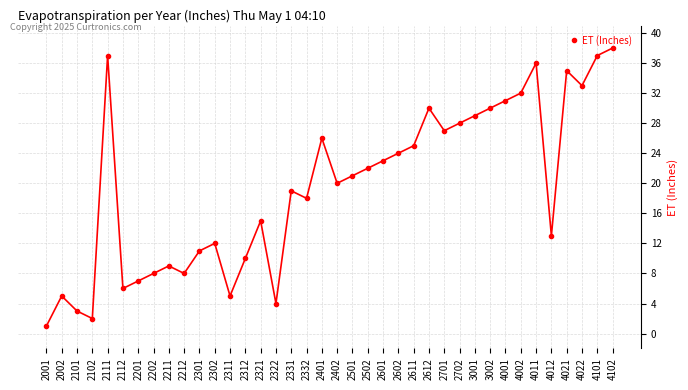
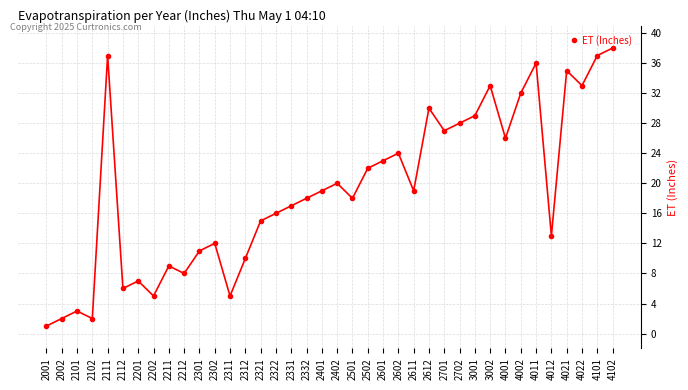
  {
    "2001": 1,
-   "2002": 5,
+   "2002": 2,
    "2101": 3,
    "2102": 2,
    "2111": 37,
    "2112": 6,
    "2201": 7,
-   "2202": 8,
+   "2202": 5,
    "2211": 9,
    "2212": 8,
    "2301": 11,
    "2302": 12,
    "2311": 5,
    "2312": 10,
    "2321": 15,
-   "2322": 4,
-   "2331": 19,
+   "2322": 16,
+   "2331": 17,
    "2332": 18,
-   "2401": 26,
+   "2401": 19,
    "2402": 20,
-   "2501": 21,
+   "2501": 18,
    "2502": 22,
    "2601": 23,
    "2602": 24,
-   "2611": 25,
+   "2611": 19,
    "2612": 30,
    "2701": 27,
    "2702": 28,
    "3001": 29,
-   "3002": 30,
-   "4001": 31,
+   "3002": 33,
+   "4001": 26,
    "4002": 32,
    "4011": 36,
    "4012": 13,
    "4021": 35,
    "4022": 33,
    "4101": 37,
    "4102": 38
  }
